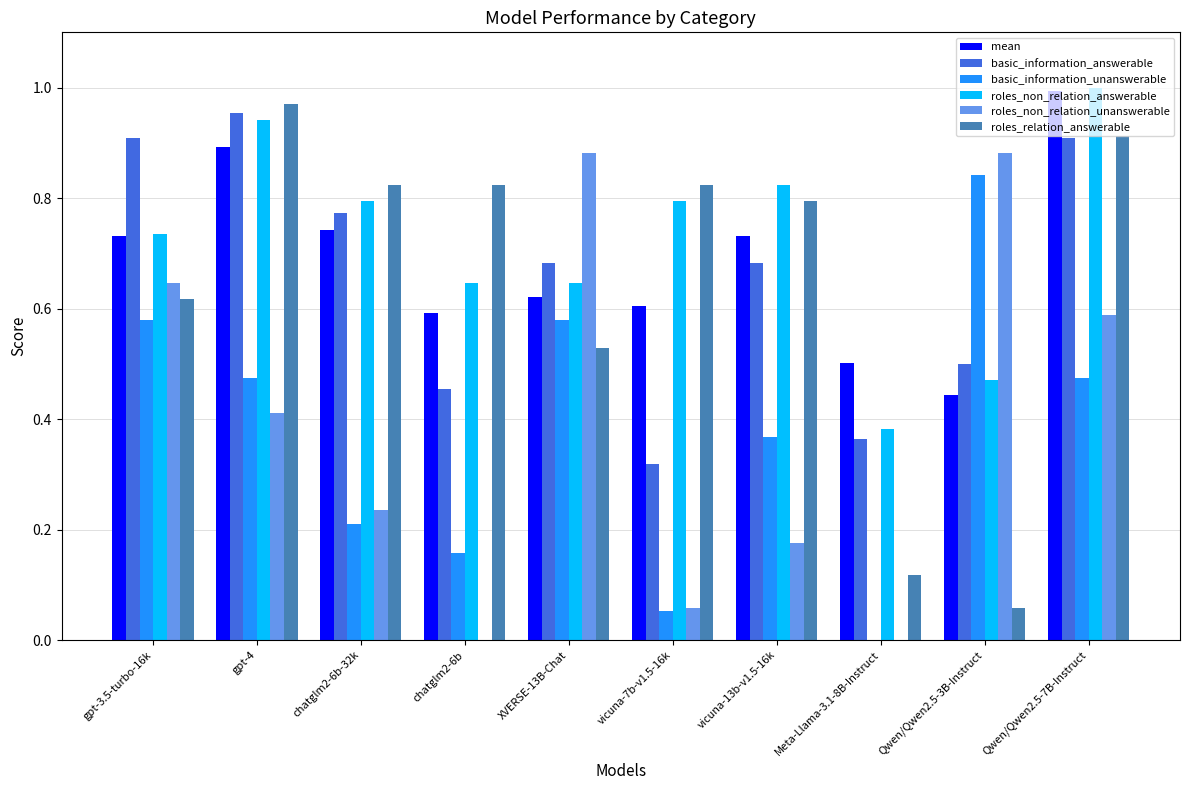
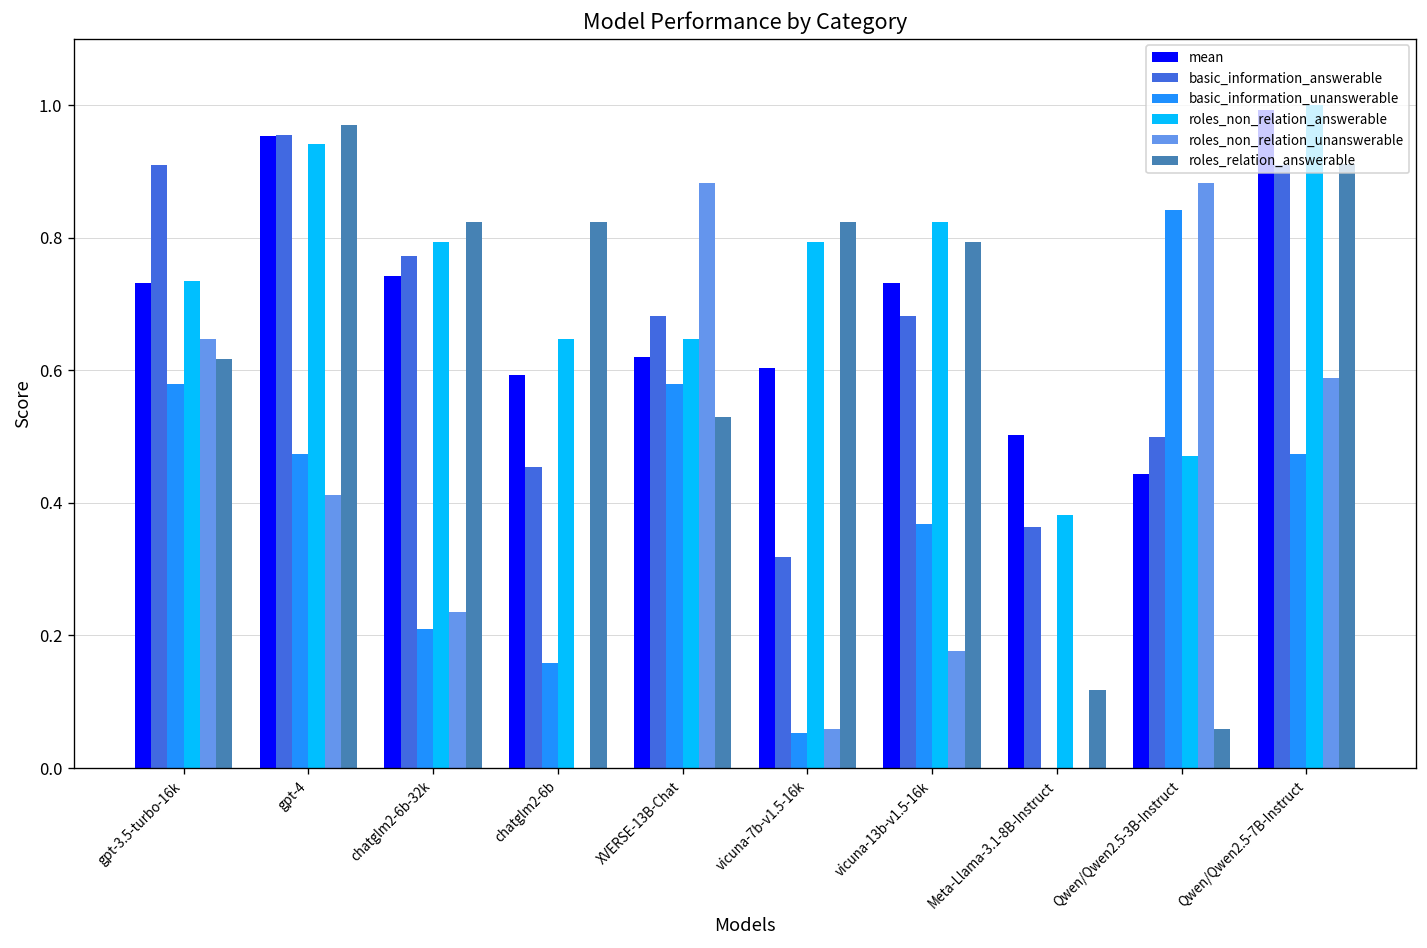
  {
    "mean": {
      "gpt-3.5-turbo-16k": 0.73,
-     "gpt-4": 0.89,
+     "gpt-4": 0.95,
      "chatglm2-6b-32k": 0.74,
      "chatglm2-6b": 0.59,
      "XVERSE-13B-Chat": 0.62,
      "vicuna-7b-v1.5-16k": 0.60,
      "vicuna-13b-v1.5-16k": 0.73,
      "Meta-Llama-3.1-8B-Instruct": 0.50,
      "Qwen/Qwen2.5-3B-Instruct": 0.44
    }
  }
